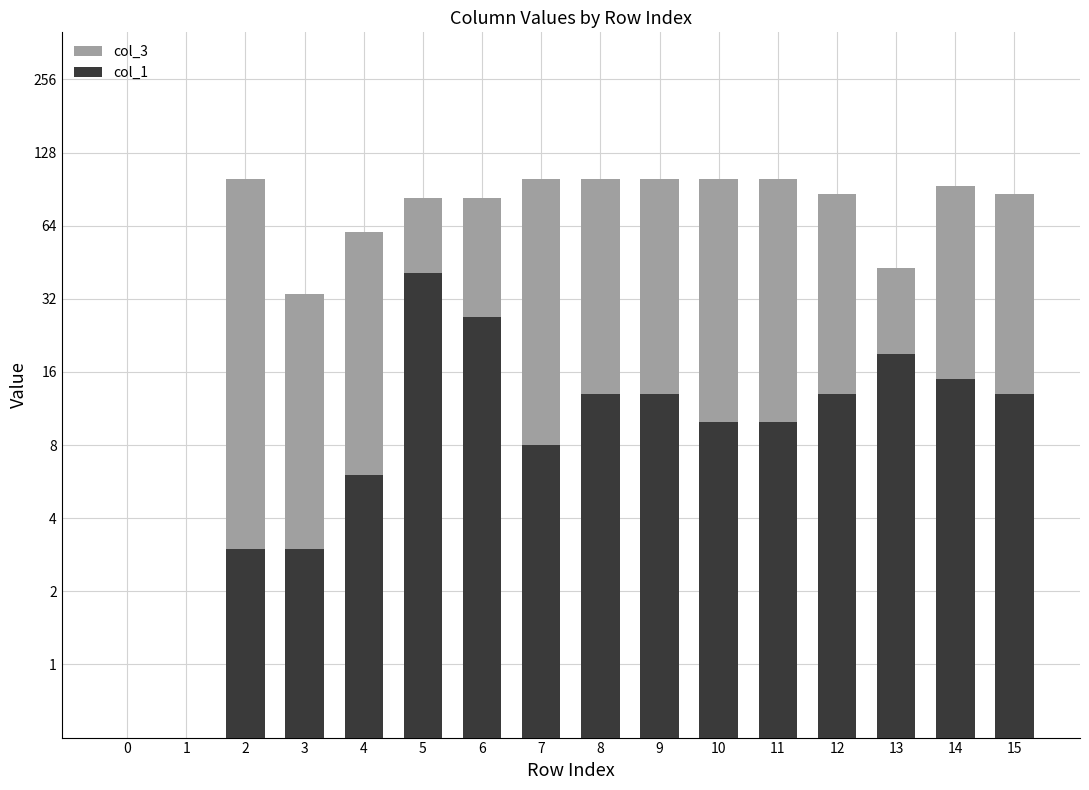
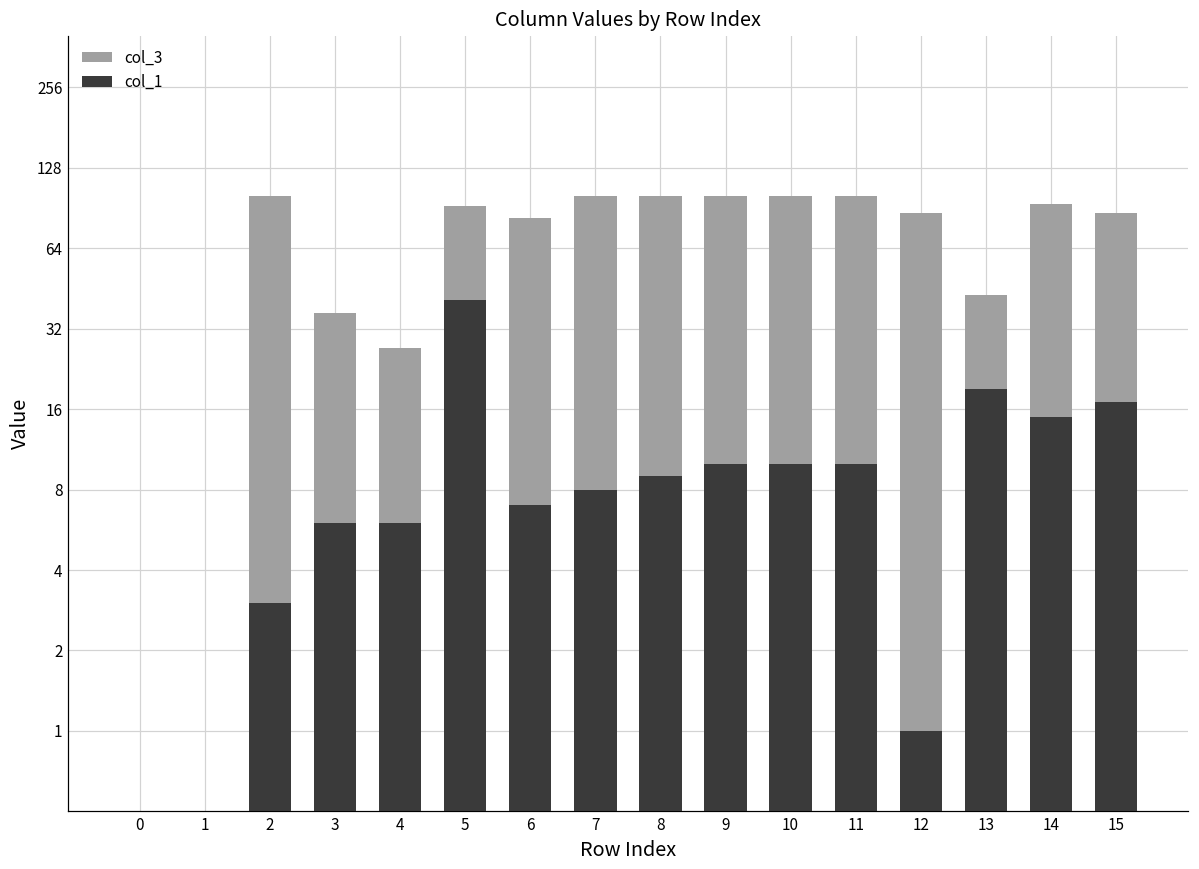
  {
    "col_3": {
      "2": 100,
-     "3": 33,
-     "4": 60,
-     "5": 83,
+     "3": 37,
+     "4": 27,
+     "5": 92,
      "6": 83,
      "7": 100,
      "8": 100,
      "9": 100,
      "10": 100,
      "11": 100,
      "12": 87,
      "13": 43,
      "14": 93,
      "15": 87
    },
    "col_1": {
-     "3": 3,
-     "6": 27,
-     "8": 13,
-     "9": 13,
-     "12": 13,
-     "15": 13
+     "3": 6,
+     "6": 7,
+     "8": 9,
+     "9": 10,
+     "12": 1,
+     "15": 17
    }
  }
